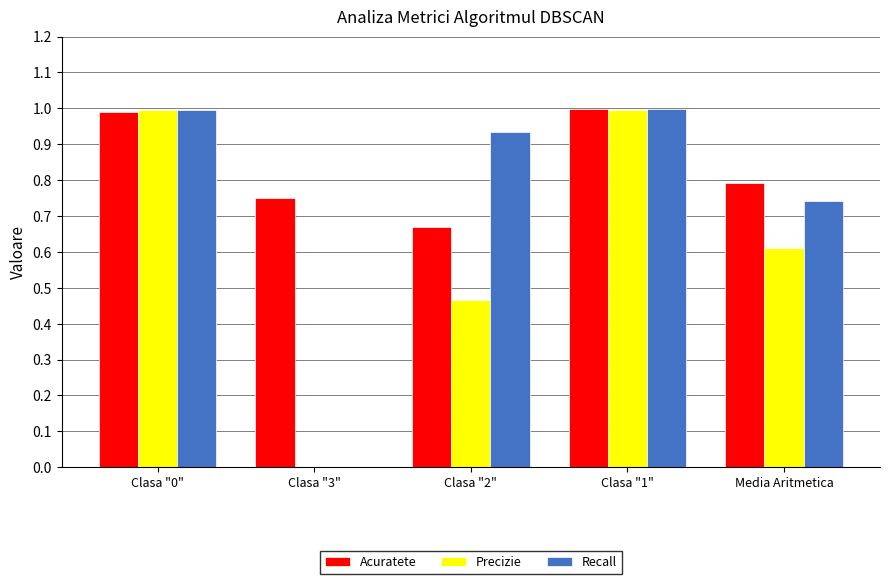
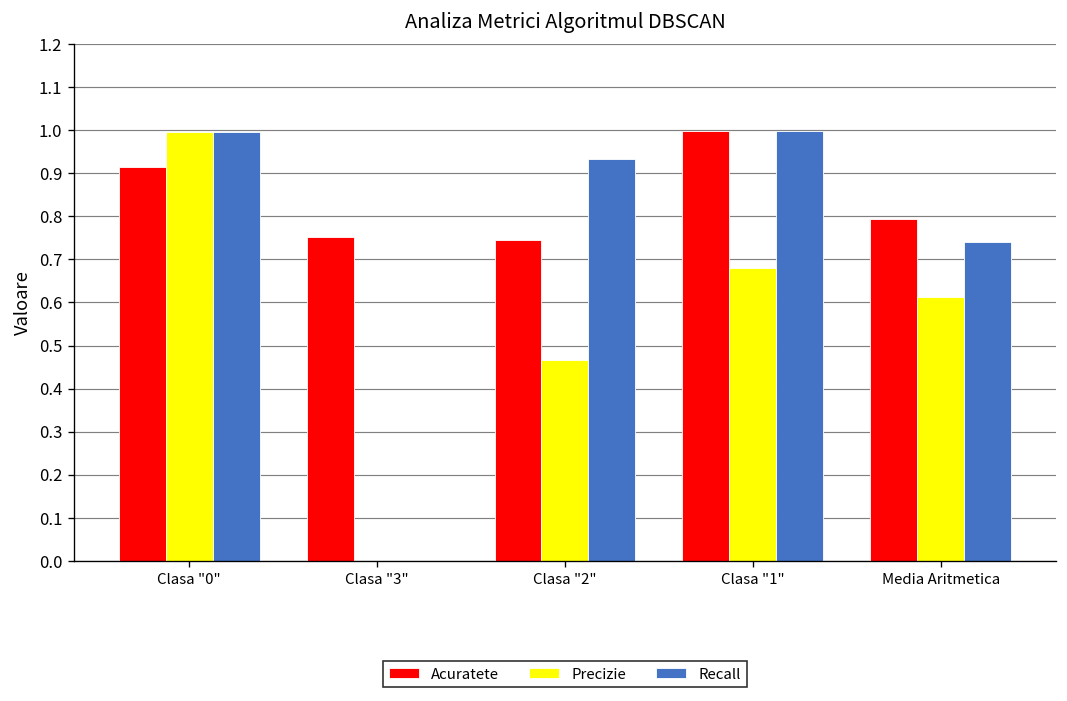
  {
    "Acuratete": {
-     "Clasa \"0\"": 0.99,
+     "Clasa \"0\"": 0.92,
      "Clasa \"3\"": 0.75,
-     "Clasa \"2\"": 0.67,
+     "Clasa \"2\"": 0.75,
      "Clasa \"1\"": 1.00,
      "Media Aritmetica": 0.79
    },
    "Precizie": {
      "Clasa \"0\"": 0.99,
      "Clasa \"3\"": 0.00,
      "Clasa \"2\"": 0.47,
-     "Clasa \"1\"": 0.99,
+     "Clasa \"1\"": 0.68,
      "Media Aritmetica": 0.61
    },
    "Recall": {
      "Clasa \"0\"": 1.00,
      "Clasa \"3\"": 0.00,
      "Clasa \"2\"": 0.93,
      "Clasa \"1\"": 1.00,
      "Media Aritmetica": 0.74
    }
  }
